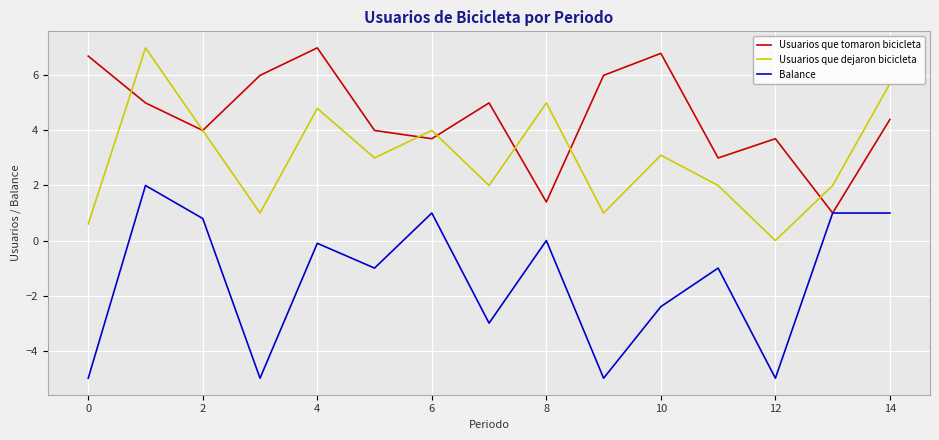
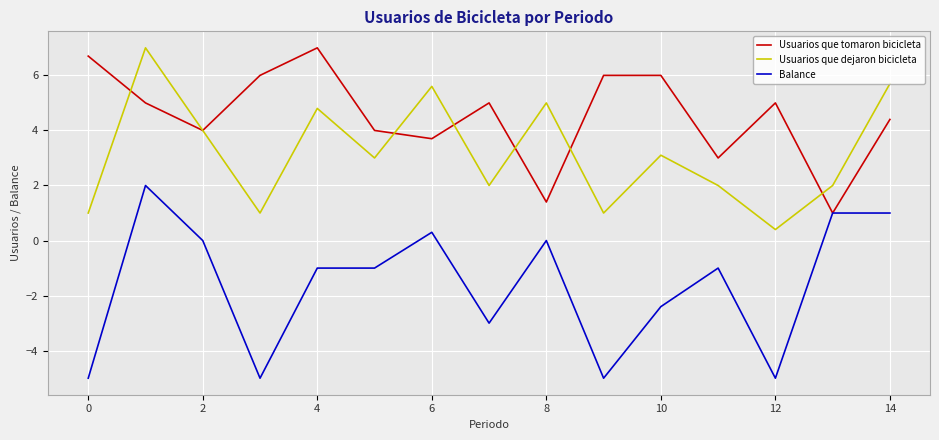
  {
    "Usuarios que tomaron bicicleta": {
      "0": 6.7,
      "4": 7.0,
      "6": 3.7,
      "8": 1.4,
-     "10": 6.8,
-     "12": 3.7,
+     "10": 6.0,
+     "12": 5.0,
      "14": 4.4
    },
    "Usuarios que dejaron bicicleta": {
-     "0": 0.6,
+     "0": 1.0,
      "4": 4.8,
-     "6": 4.0,
+     "6": 5.6,
      "8": 5.0,
      "10": 3.1,
-     "12": 0.0
+     "12": 0.4
    },
    "Balance": {
      "0": -5.0,
-     "2": 0.8,
-     "4": -0.1,
-     "6": 1.0,
+     "2": 0.0,
+     "4": -1.0,
+     "6": 0.3,
      "8": 0.0,
      "10": -2.4,
      "12": -5.0,
      "14": 1.0
    }
  }
